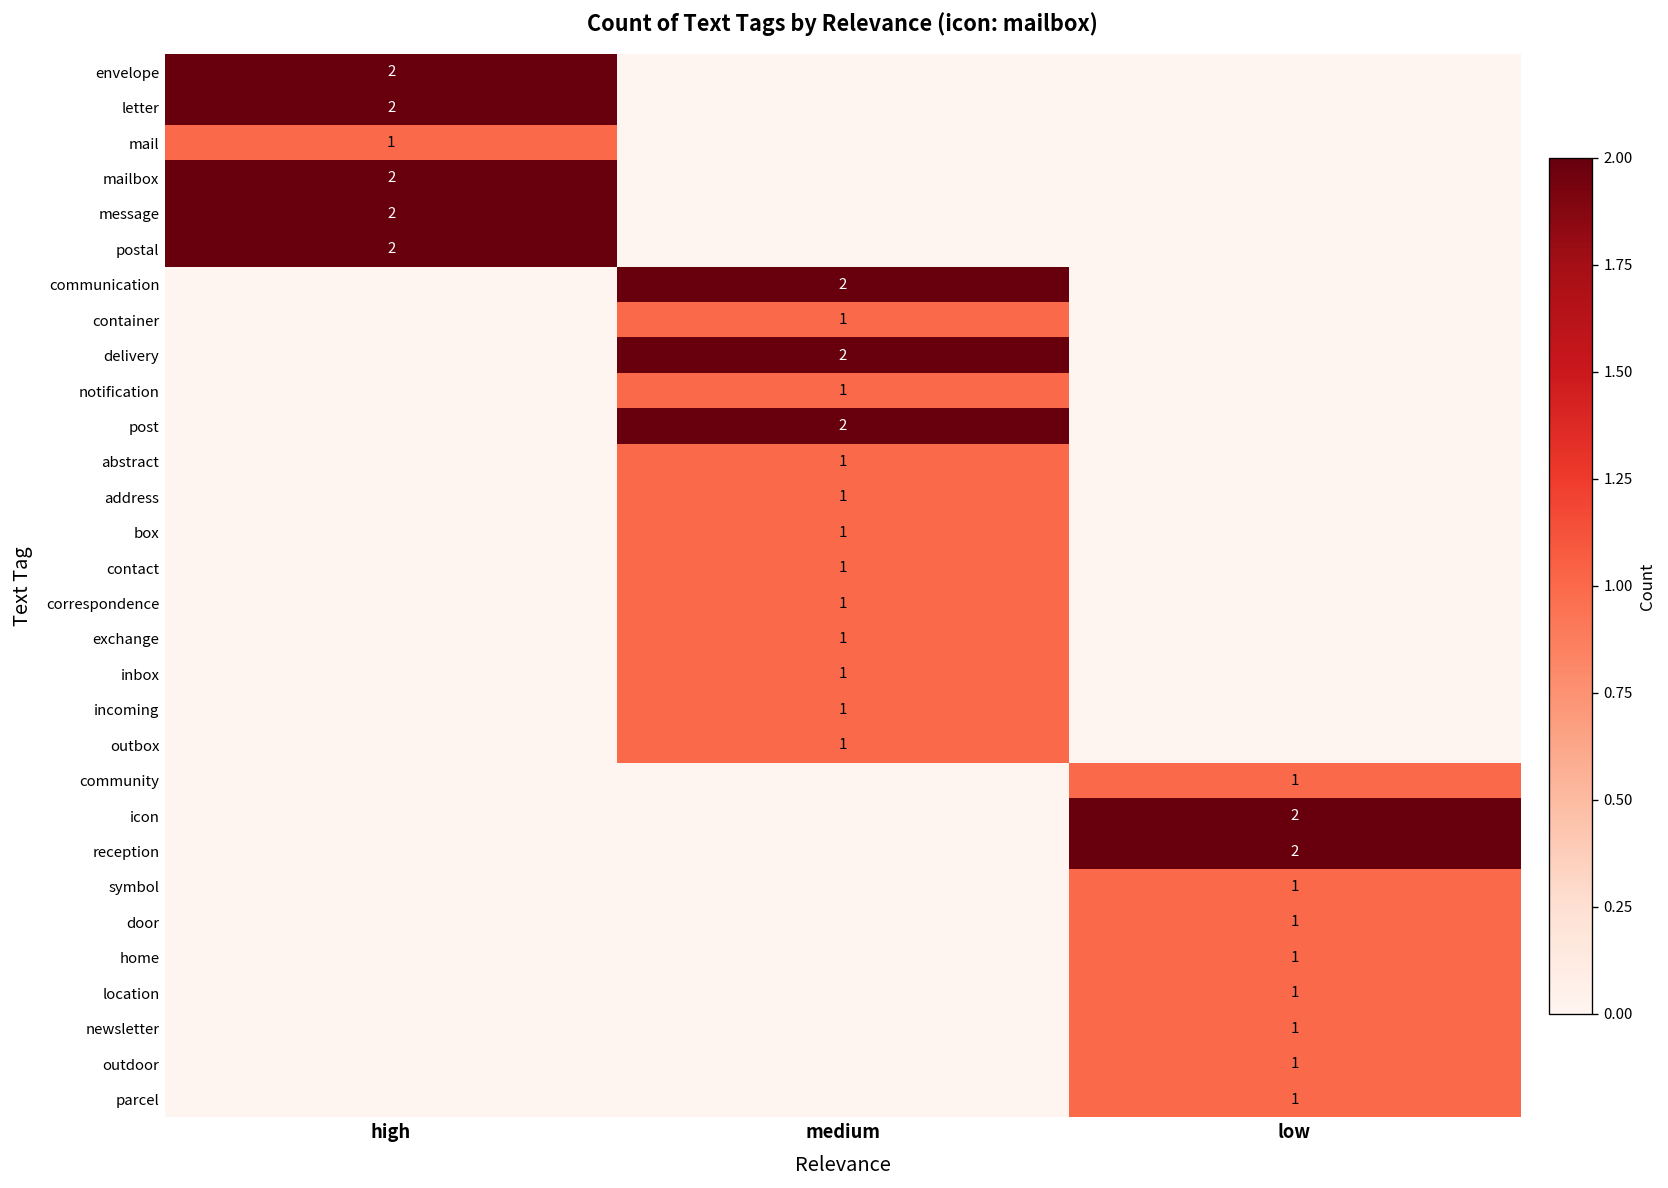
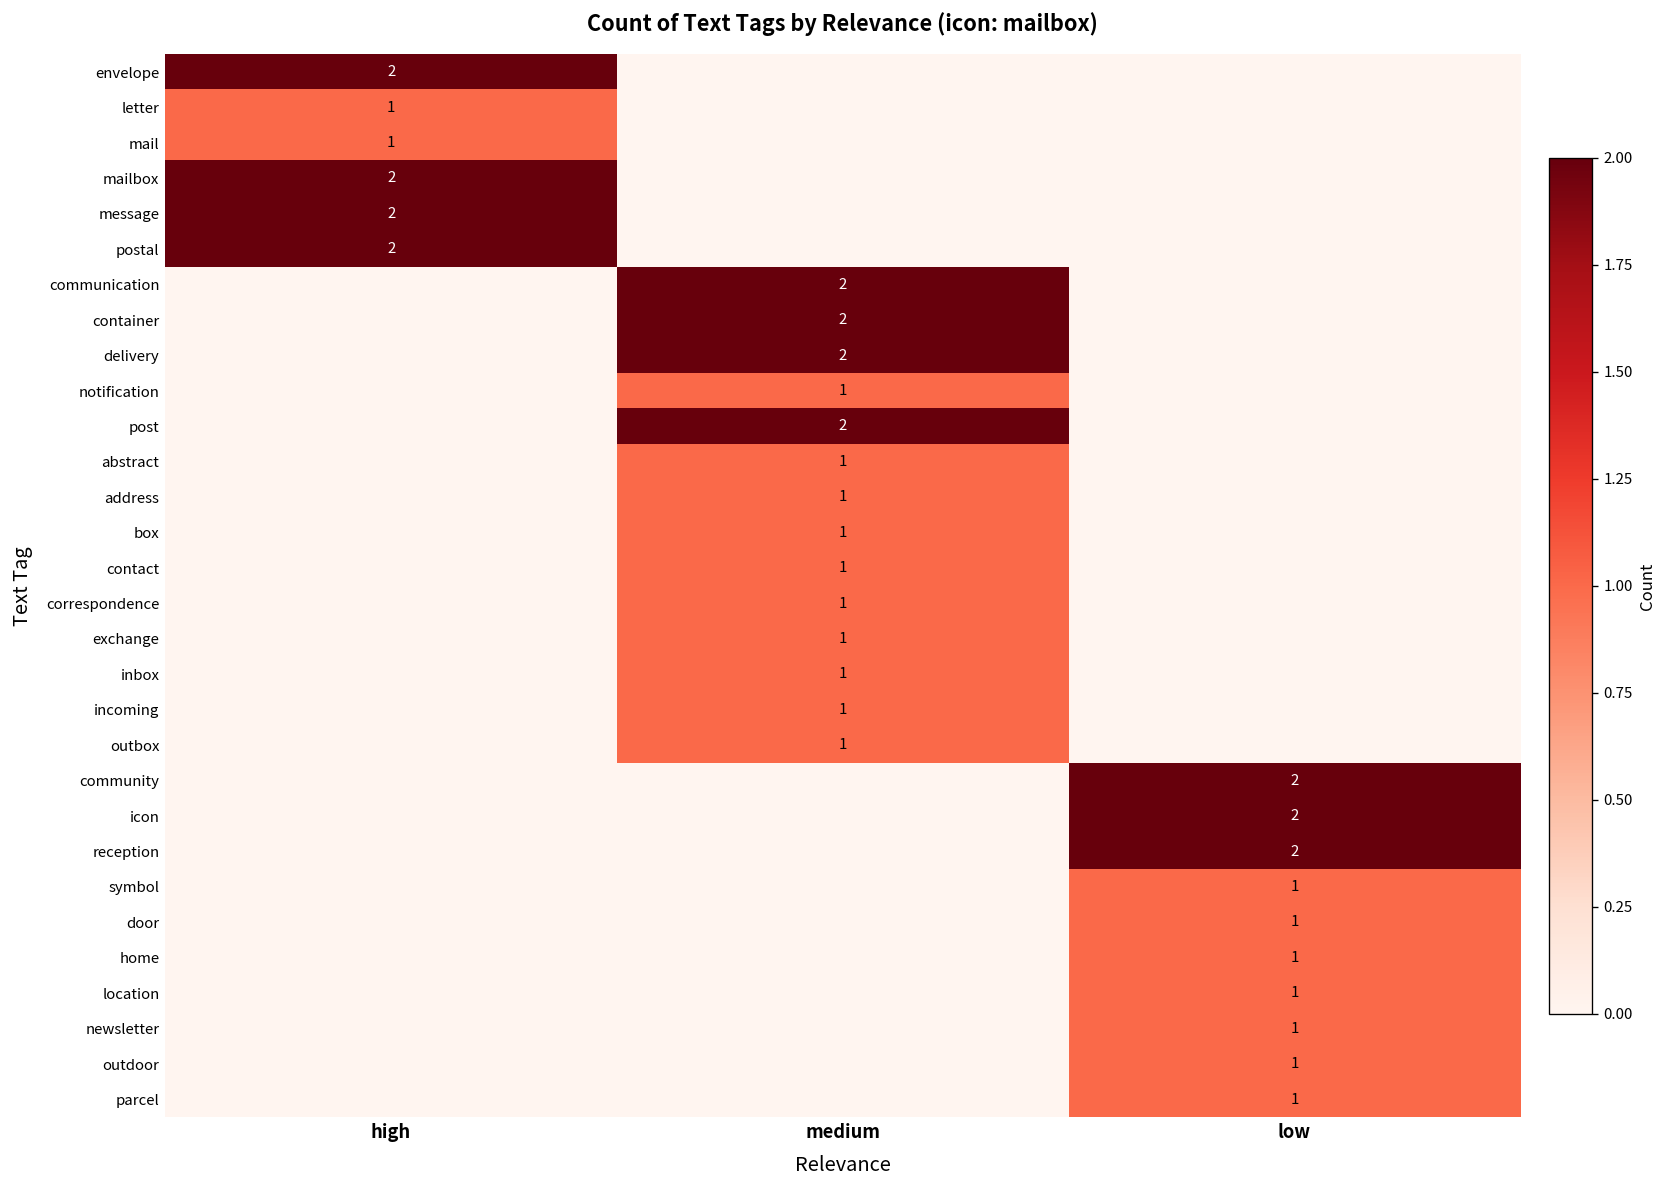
  {
    "envelope": {
      "high": 2
    },
    "letter": {
-     "high": 2
+     "high": 1
    },
    "mail": {
      "high": 1
    },
    "mailbox": {
      "high": 2
    },
    "message": {
      "high": 2
    },
    "postal": {
      "high": 2
    },
    "communication": {
      "medium": 2
    },
    "container": {
-     "medium": 1
+     "medium": 2
    },
    "delivery": {
      "medium": 2
    },
    "notification": {
      "medium": 1
    },
    "post": {
      "medium": 2
    },
    "abstract": {
      "medium": 1
    },
    "address": {
      "medium": 1
    },
    "box": {
      "medium": 1
    },
    "contact": {
      "medium": 1
    },
    "correspondence": {
      "medium": 1
    },
    "exchange": {
      "medium": 1
    },
    "inbox": {
      "medium": 1
    },
    "incoming": {
      "medium": 1
    },
    "outbox": {
      "medium": 1
    },
    "community": {
-     "low": 1
+     "low": 2
    },
    "icon": {
      "low": 2
    },
    "reception": {
      "low": 2
    },
    "symbol": {
      "low": 1
    },
    "door": {
      "low": 1
    },
    "home": {
      "low": 1
    },
    "location": {
      "low": 1
    },
    "newsletter": {
      "low": 1
    },
    "outdoor": {
      "low": 1
    },
    "parcel": {
      "low": 1
    }
  }
